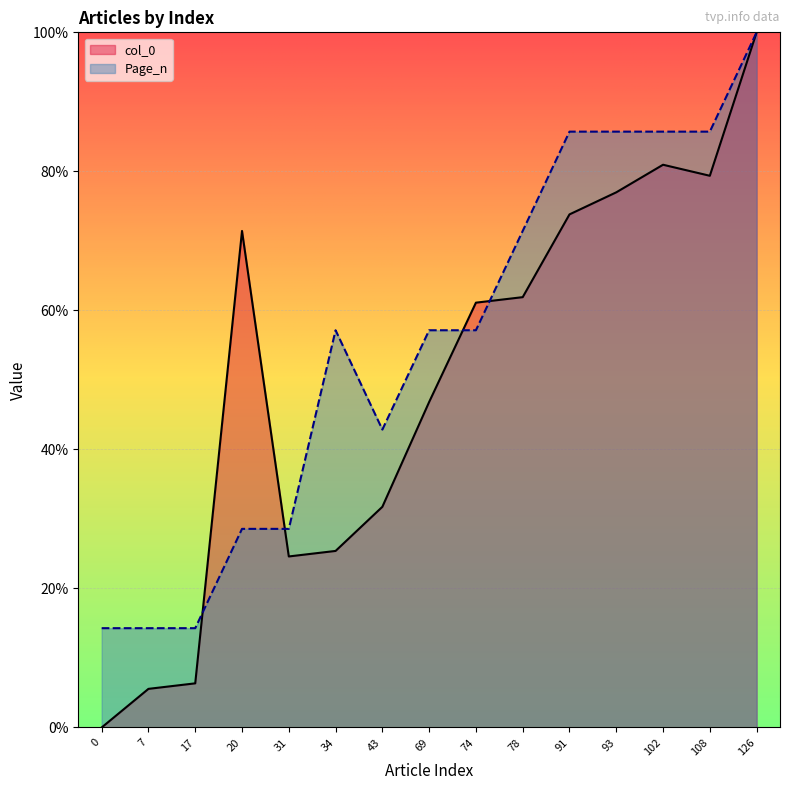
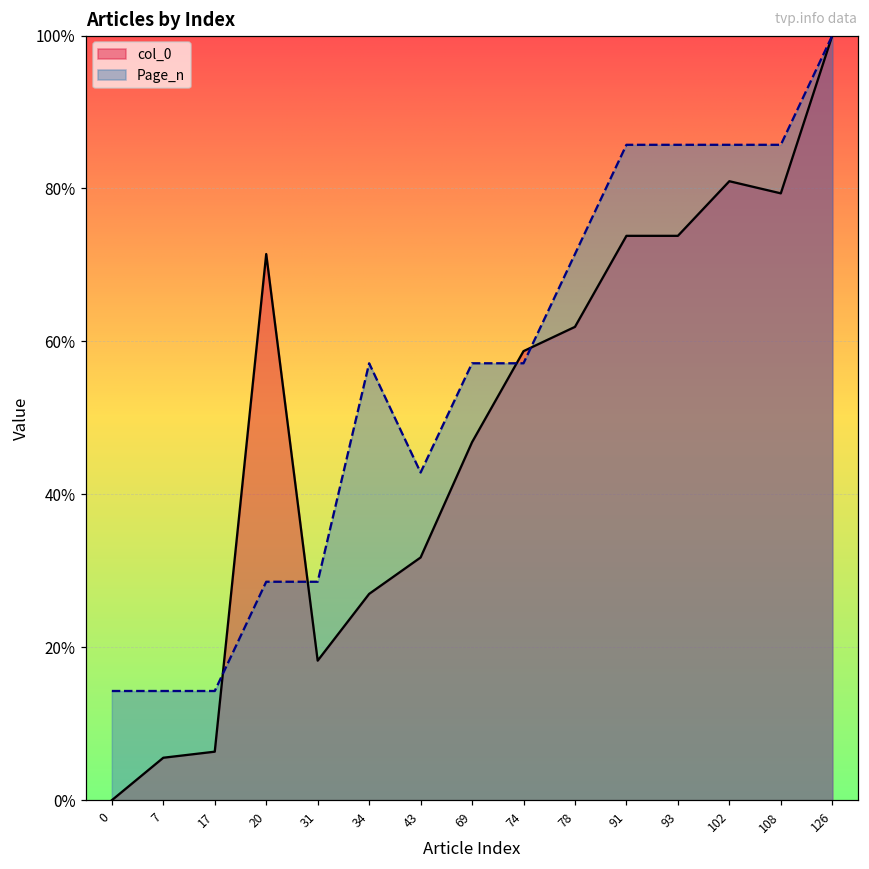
  {
    "col_0": {
      "0": "0%",
      "7": "6%",
      "17": "6%",
      "20": "71%",
-     "31": "25%",
-     "34": "25%",
+     "31": "18%",
+     "34": "27%",
      "43": "32%",
      "69": "47%",
-     "74": "61%",
+     "74": "59%",
      "78": "62%",
      "91": "74%",
-     "93": "77%",
+     "93": "74%",
      "102": "81%",
      "108": "79%"
    },
    "Page_n": {
      "0": "14%",
      "7": "14%",
      "17": "14%",
      "20": "29%",
      "31": "29%",
      "34": "57%",
      "43": "43%",
      "69": "57%",
      "74": "57%",
      "78": "71%",
      "91": "86%",
      "93": "86%",
      "102": "86%",
      "108": "86%"
    }
  }
